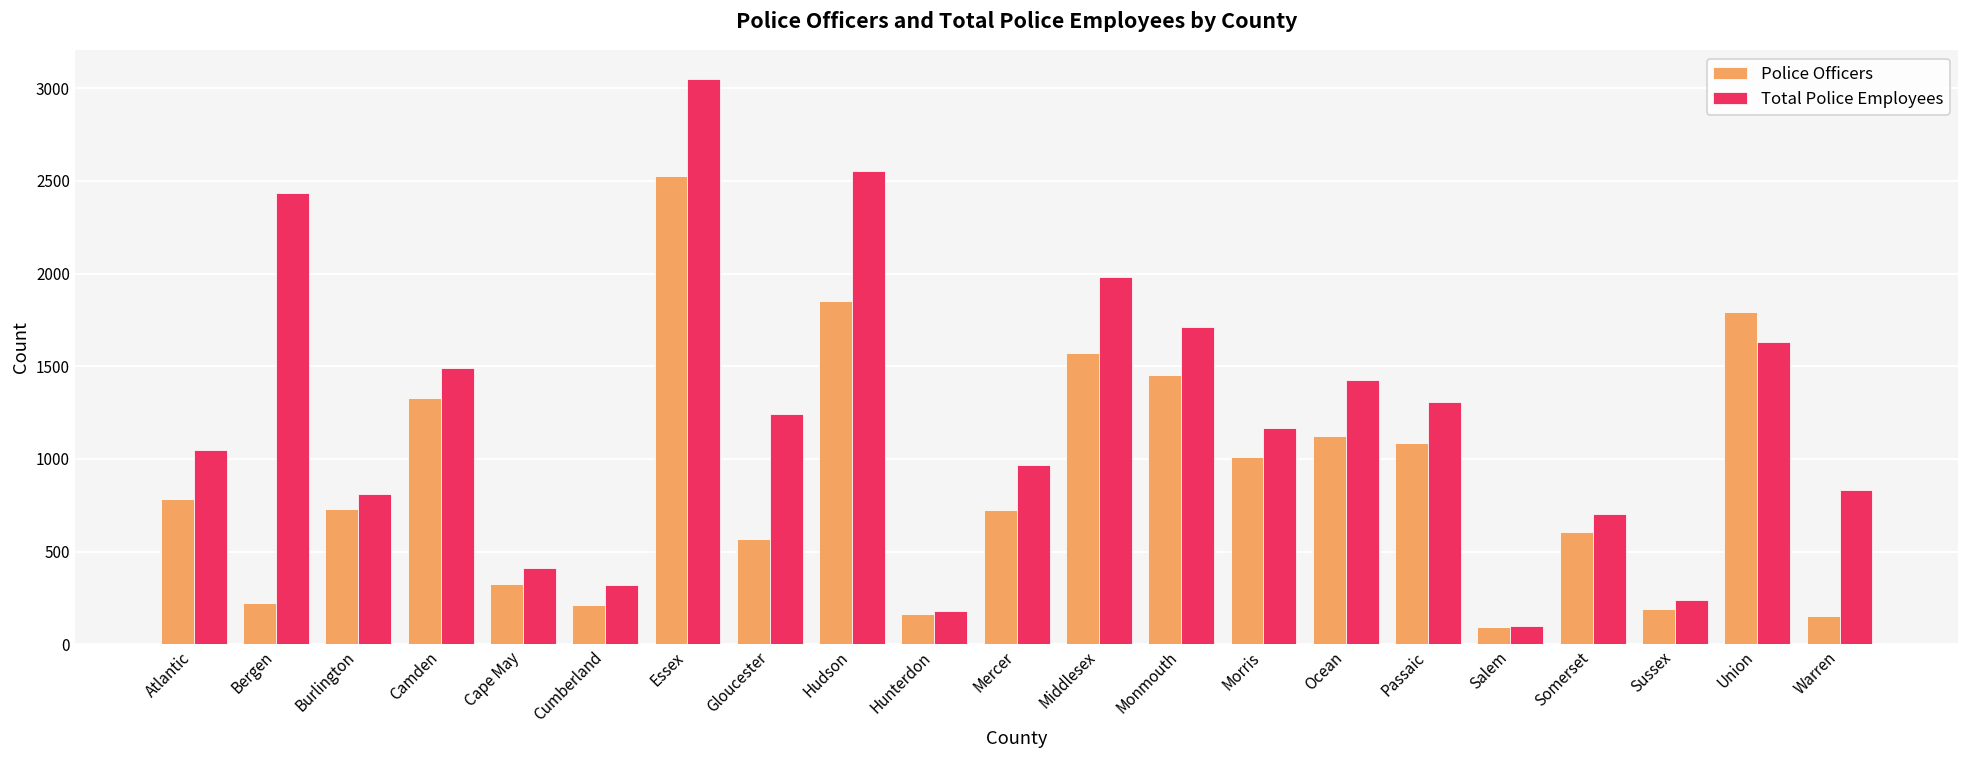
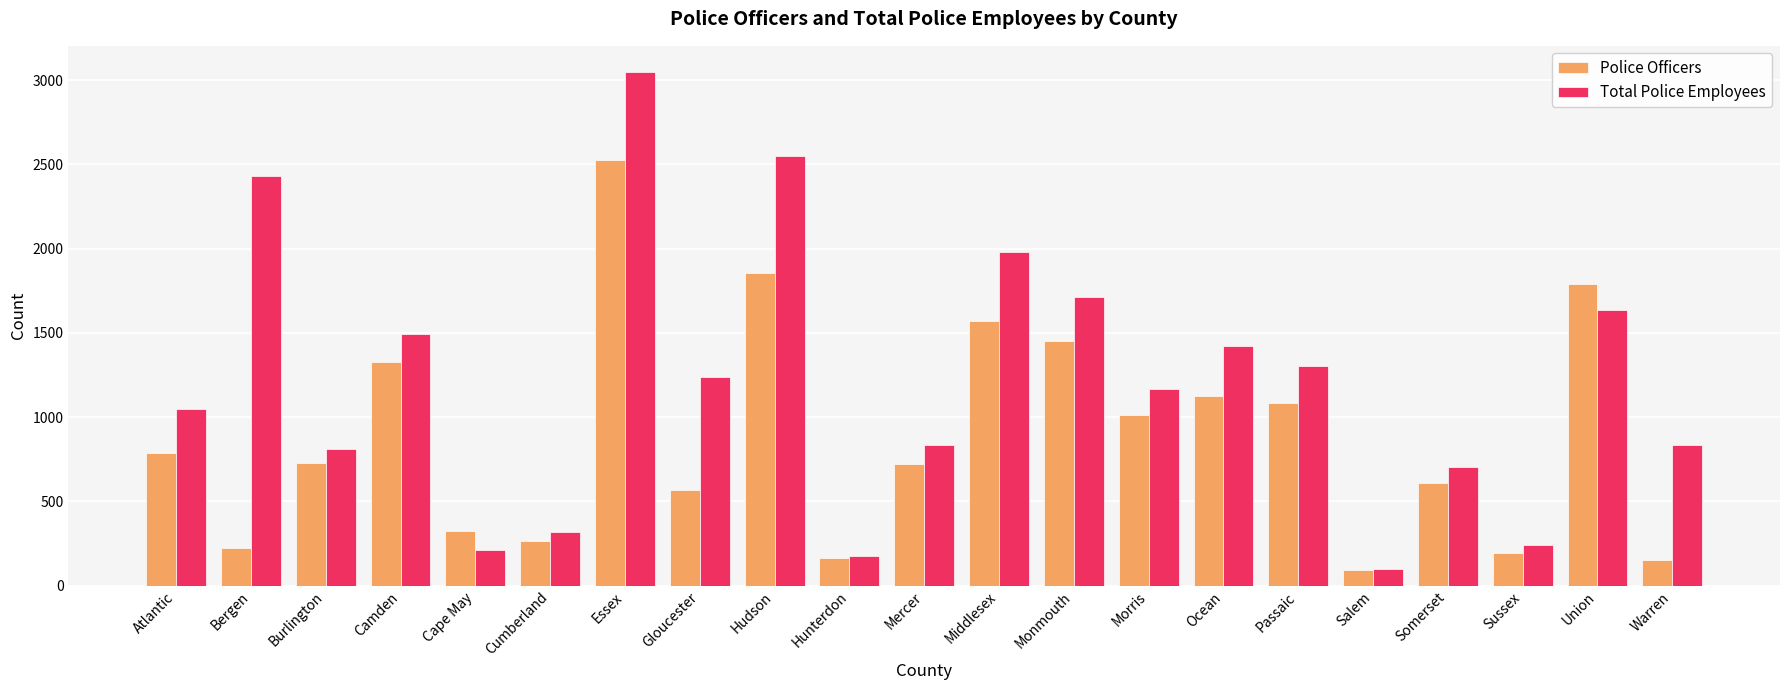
  {
    "Police Officers": {
      "Atlantic": 790,
      "Bergen": 220,
      "Burlington": 730,
      "Camden": 1330,
      "Cape May": 320,
-     "Cumberland": 210,
+     "Cumberland": 270,
      "Essex": 2530,
      "Gloucester": 570,
      "Hudson": 1850,
      "Hunterdon": 160,
      "Mercer": 720,
      "Middlesex": 1570,
      "Monmouth": 1450,
      "Morris": 1010,
      "Ocean": 1130,
      "Passaic": 1080,
      "Salem": 90,
      "Somerset": 610,
      "Sussex": 190,
      "Union": 1790,
      "Warren": 150
    },
    "Total Police Employees": {
      "Atlantic": 1050,
      "Bergen": 2430,
      "Burlington": 810,
      "Camden": 1490,
-     "Cape May": 410,
+     "Cape May": 210,
      "Cumberland": 320,
      "Essex": 3050,
      "Gloucester": 1240,
      "Hudson": 2550,
      "Hunterdon": 180,
-     "Mercer": 970,
+     "Mercer": 830,
      "Middlesex": 1980,
      "Monmouth": 1710,
      "Morris": 1170,
      "Ocean": 1430,
      "Passaic": 1310,
      "Salem": 100,
      "Somerset": 700,
      "Sussex": 240,
      "Union": 1630,
      "Warren": 830
    }
  }
